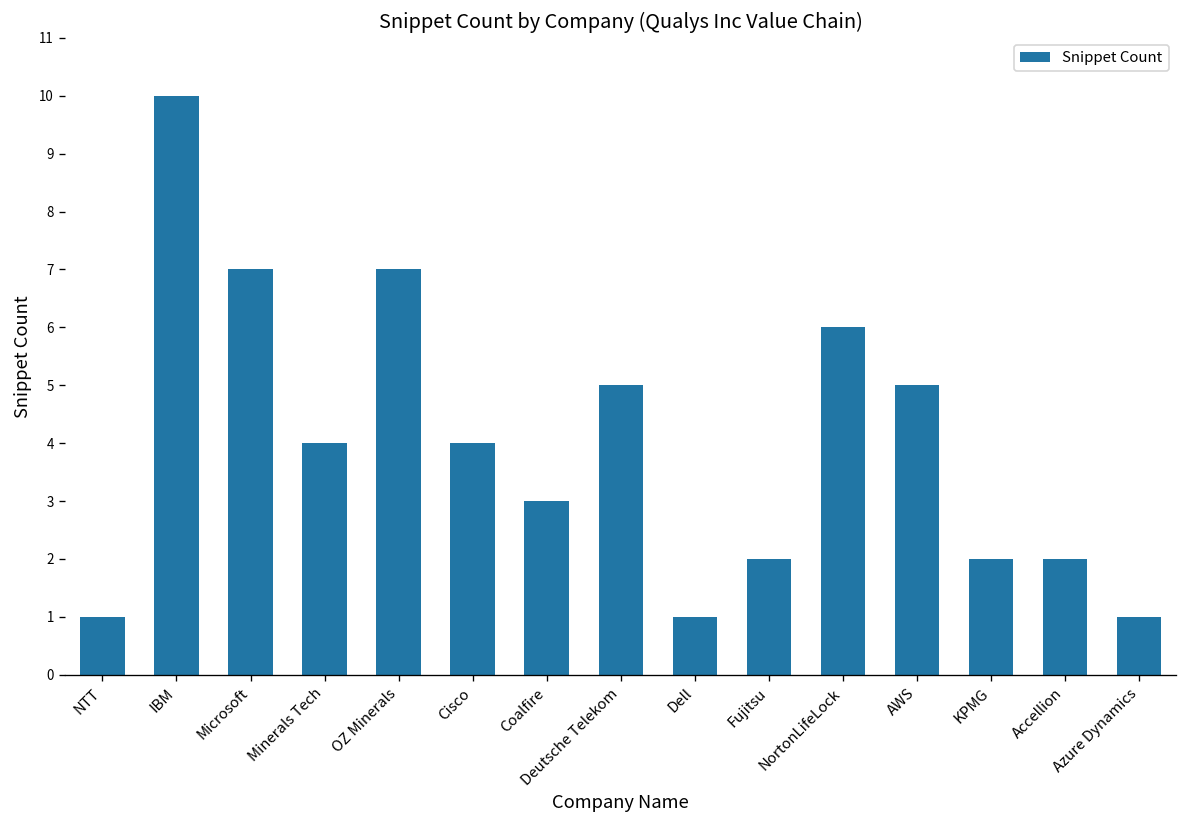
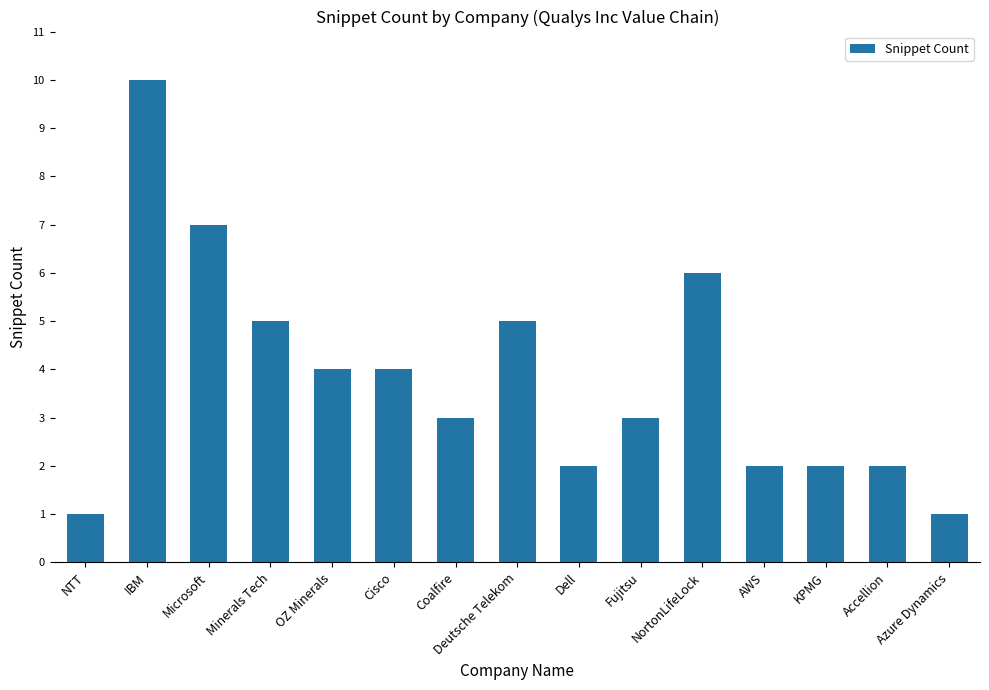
  {
    "NTT": 1,
    "IBM": 10,
    "Microsoft": 7,
-   "Minerals Tech": 4,
-   "OZ Minerals": 7,
+   "Minerals Tech": 5,
+   "OZ Minerals": 4,
    "Cisco": 4,
    "Coalfire": 3,
    "Deutsche Telekom": 5,
-   "Dell": 1,
-   "Fujitsu": 2,
+   "Dell": 2,
+   "Fujitsu": 3,
    "NortonLifeLock": 6,
-   "AWS": 5,
+   "AWS": 2,
    "KPMG": 2,
    "Accellion": 2,
    "Azure Dynamics": 1
  }
